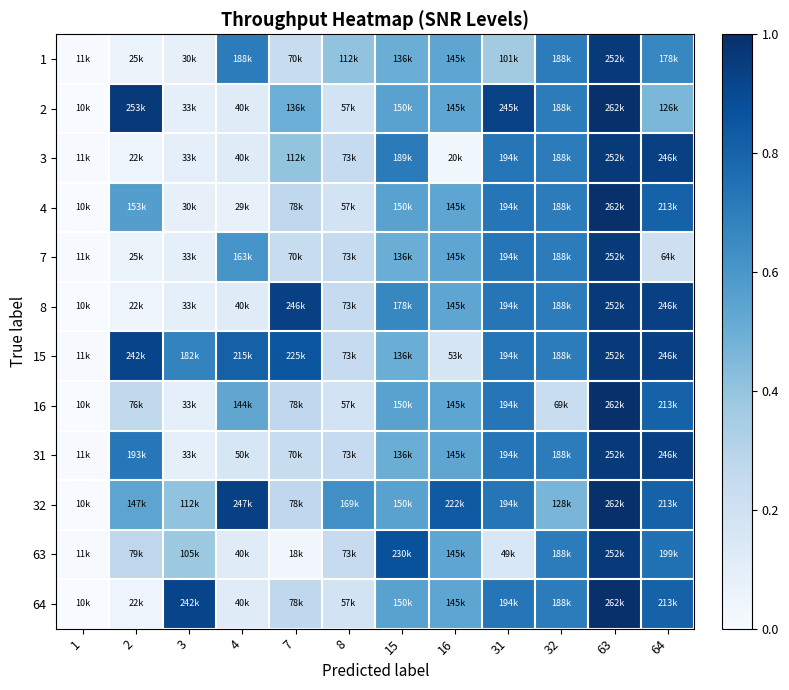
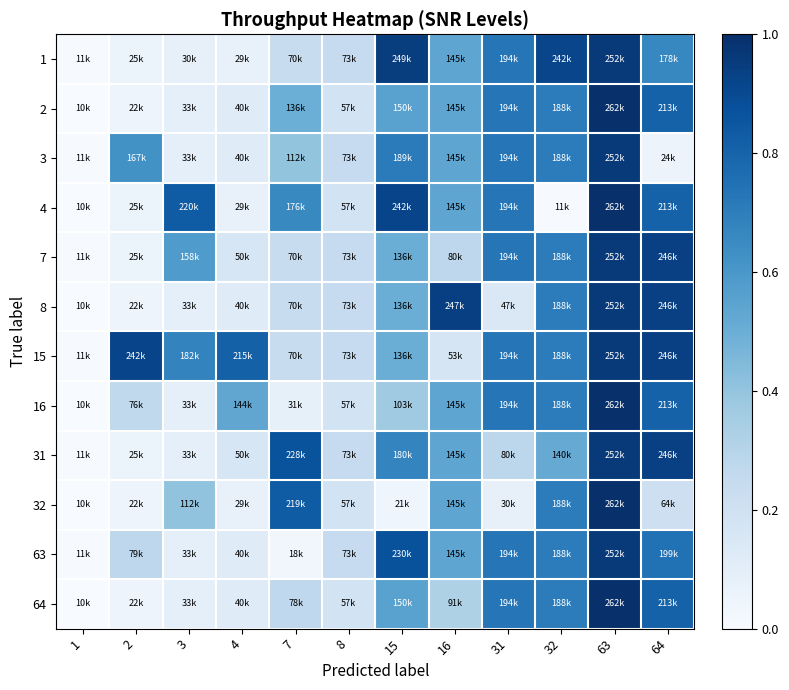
  {
    "1": {
      "1": "11k",
      "2": "25k",
      "3": "30k",
-     "4": "188k",
+     "4": "29k",
      "7": "70k",
-     "8": "112k",
-     "15": "136k",
+     "8": "73k",
+     "15": "249k",
      "16": "145k",
-     "31": "101k",
-     "32": "188k",
+     "31": "194k",
+     "32": "242k",
      "63": "252k",
      "64": "178k"
    },
    "2": {
      "1": "10k",
-     "2": "253k",
+     "2": "22k",
      "3": "33k",
      "4": "40k",
      "7": "136k",
      "8": "57k",
      "15": "150k",
      "16": "145k",
-     "31": "245k",
+     "31": "194k",
      "32": "188k",
      "63": "262k",
-     "64": "126k"
+     "64": "213k"
    },
    "3": {
      "1": "11k",
-     "2": "22k",
+     "2": "167k",
      "3": "33k",
      "4": "40k",
      "7": "112k",
      "8": "73k",
      "15": "189k",
-     "16": "20k",
+     "16": "145k",
      "31": "194k",
      "32": "188k",
      "63": "252k",
-     "64": "246k"
+     "64": "24k"
    },
    "4": {
      "1": "10k",
-     "2": "153k",
-     "3": "30k",
+     "2": "25k",
+     "3": "220k",
      "4": "29k",
-     "7": "78k",
+     "7": "176k",
      "8": "57k",
-     "15": "150k",
+     "15": "242k",
      "16": "145k",
      "31": "194k",
-     "32": "188k",
+     "32": "11k",
      "63": "262k",
      "64": "213k"
    },
    "7": {
      "1": "11k",
      "2": "25k",
-     "3": "33k",
-     "4": "163k",
+     "3": "158k",
+     "4": "50k",
      "7": "70k",
      "8": "73k",
      "15": "136k",
-     "16": "145k",
+     "16": "80k",
      "31": "194k",
      "32": "188k",
      "63": "252k",
-     "64": "64k"
+     "64": "246k"
    },
    "8": {
      "1": "10k",
      "2": "22k",
      "3": "33k",
      "4": "40k",
-     "7": "246k",
+     "7": "70k",
      "8": "73k",
-     "15": "178k",
-     "16": "145k",
-     "31": "194k",
+     "15": "136k",
+     "16": "247k",
+     "31": "47k",
      "32": "188k",
      "63": "252k",
      "64": "246k"
    },
    "15": {
      "1": "11k",
      "2": "242k",
      "3": "182k",
      "4": "215k",
-     "7": "225k",
+     "7": "70k",
      "8": "73k",
      "15": "136k",
      "16": "53k",
      "31": "194k",
      "32": "188k",
      "63": "252k",
      "64": "246k"
    },
    "16": {
      "1": "10k",
      "2": "76k",
      "3": "33k",
      "4": "144k",
-     "7": "78k",
+     "7": "31k",
      "8": "57k",
-     "15": "150k",
+     "15": "103k",
      "16": "145k",
      "31": "194k",
-     "32": "69k",
+     "32": "188k",
      "63": "262k",
      "64": "213k"
    },
    "31": {
      "1": "11k",
-     "2": "193k",
+     "2": "25k",
      "3": "33k",
      "4": "50k",
-     "7": "70k",
+     "7": "228k",
      "8": "73k",
-     "15": "136k",
+     "15": "180k",
      "16": "145k",
-     "31": "194k",
-     "32": "188k",
+     "31": "80k",
+     "32": "140k",
      "63": "252k",
      "64": "246k"
    },
    "32": {
      "1": "10k",
-     "2": "147k",
+     "2": "22k",
      "3": "112k",
-     "4": "247k",
-     "7": "78k",
-     "8": "169k",
-     "15": "150k",
-     "16": "222k",
-     "31": "194k",
-     "32": "128k",
+     "4": "29k",
+     "7": "219k",
+     "8": "57k",
+     "15": "21k",
+     "16": "145k",
+     "31": "30k",
+     "32": "188k",
      "63": "262k",
-     "64": "213k"
+     "64": "64k"
    },
    "63": {
      "1": "11k",
      "2": "79k",
-     "3": "105k",
+     "3": "33k",
      "4": "40k",
      "7": "18k",
      "8": "73k",
      "15": "230k",
      "16": "145k",
-     "31": "49k",
+     "31": "194k",
      "32": "188k",
      "63": "252k",
      "64": "199k"
    },
    "64": {
      "1": "10k",
      "2": "22k",
-     "3": "242k",
+     "3": "33k",
      "4": "40k",
      "7": "78k",
      "8": "57k",
      "15": "150k",
-     "16": "145k",
+     "16": "91k",
      "31": "194k",
      "32": "188k",
      "63": "262k",
      "64": "213k"
    }
  }
